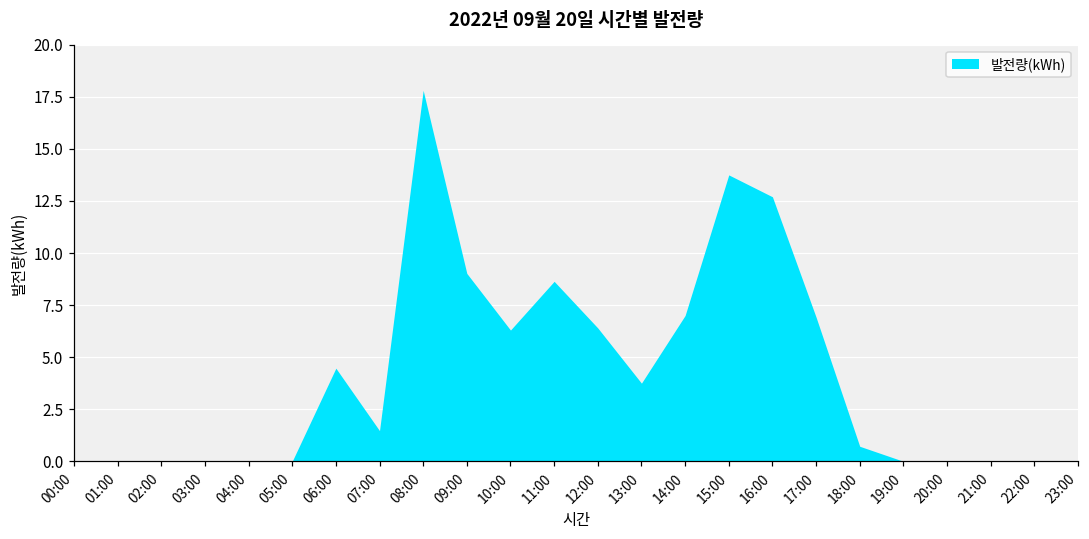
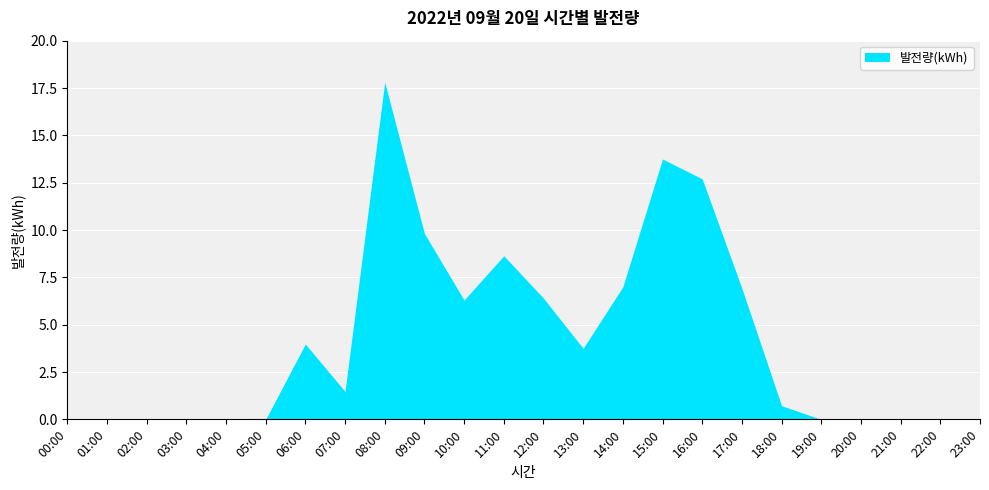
  {
    "00:00": 0.0,
    "01:00": 0.0,
    "02:00": 0.0,
    "03:00": 0.0,
    "04:00": 0.0,
    "05:00": 0.0,
-   "06:00": 4.5,
+   "06:00": 4.0,
    "07:00": 1.5,
    "08:00": 17.8,
-   "09:00": 9.0,
+   "09:00": 9.8,
    "10:00": 6.3,
    "11:00": 8.6,
    "12:00": 6.4,
    "13:00": 3.8,
    "14:00": 7.0,
    "15:00": 13.8,
    "16:00": 12.7,
    "17:00": 6.9,
    "18:00": 0.7,
    "19:00": 0.0,
    "20:00": 0.0,
    "21:00": 0.0,
    "22:00": 0.0,
    "23:00": 0.0
  }
